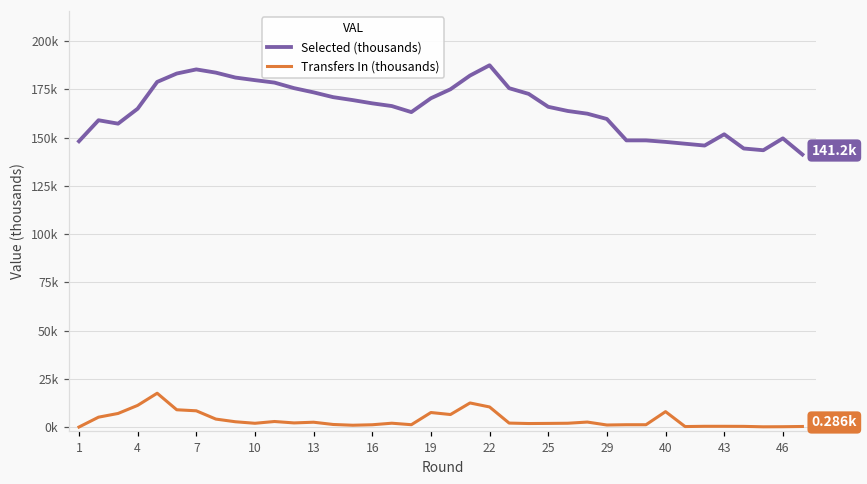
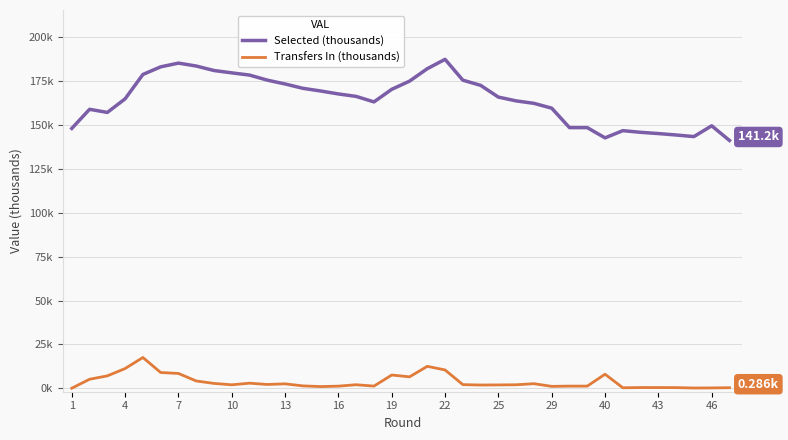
  {
    "Selected (thousands)": {
-     "40": 148000,
-     "43": 152000,
+     "40": 143000,
+     "43": 145000,
      "46": 150000
    },
    "Transfers In (thousands)": {
      "40": 8000,
      "43": 0,
      "46": 0
    }
  }
